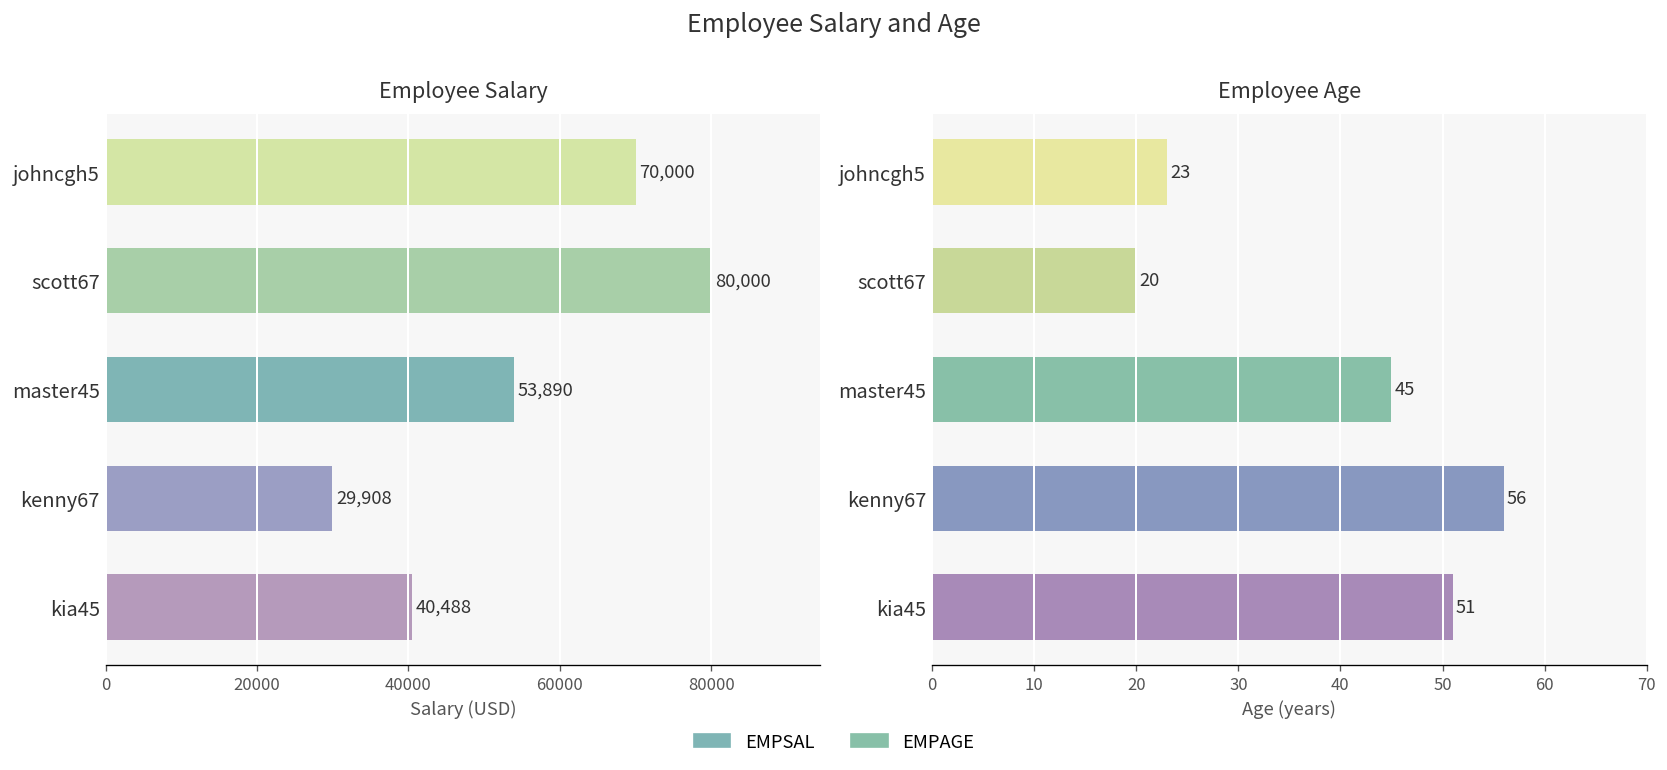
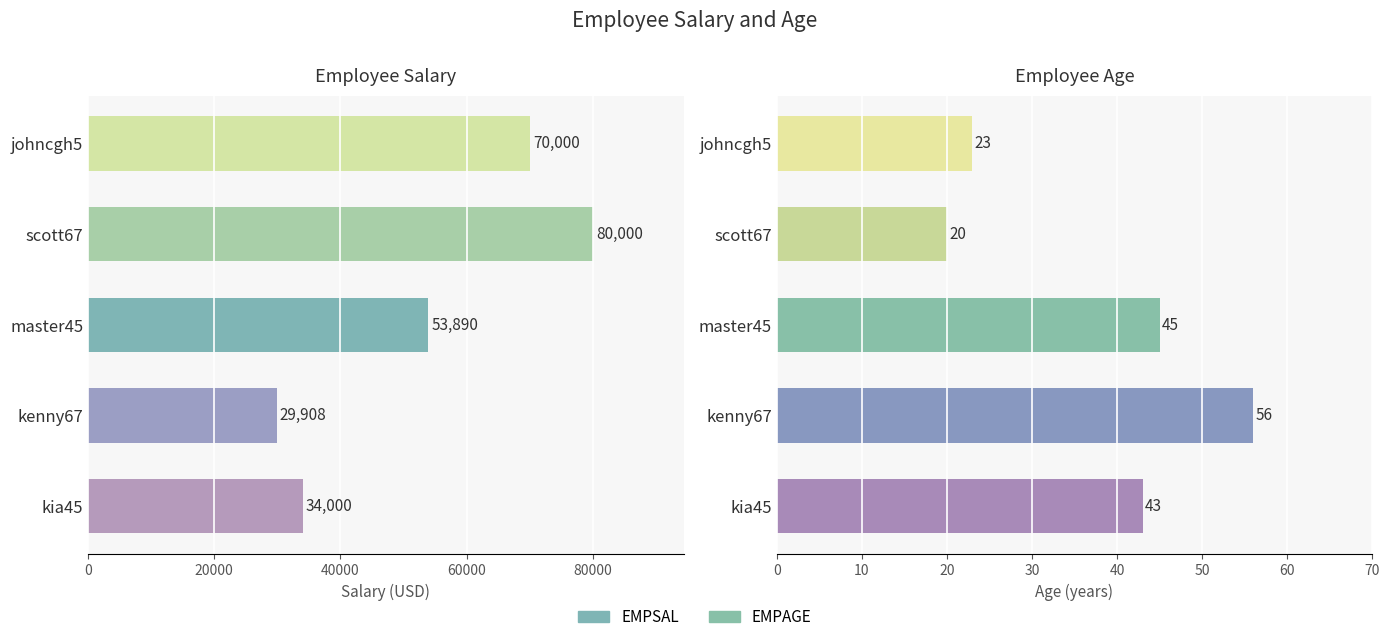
  {
    "Employee Salary": {
      "johncgh5": "70,000",
      "scott67": "80,000",
      "master45": "53,890",
      "kenny67": "29,908",
-     "kia45": "40,488"
+     "kia45": "34,000"
    },
    "Employee Age": {
      "johncgh5": "23",
      "scott67": "20",
      "master45": "45",
      "kenny67": "56",
-     "kia45": "51"
+     "kia45": "43"
    }
  }
